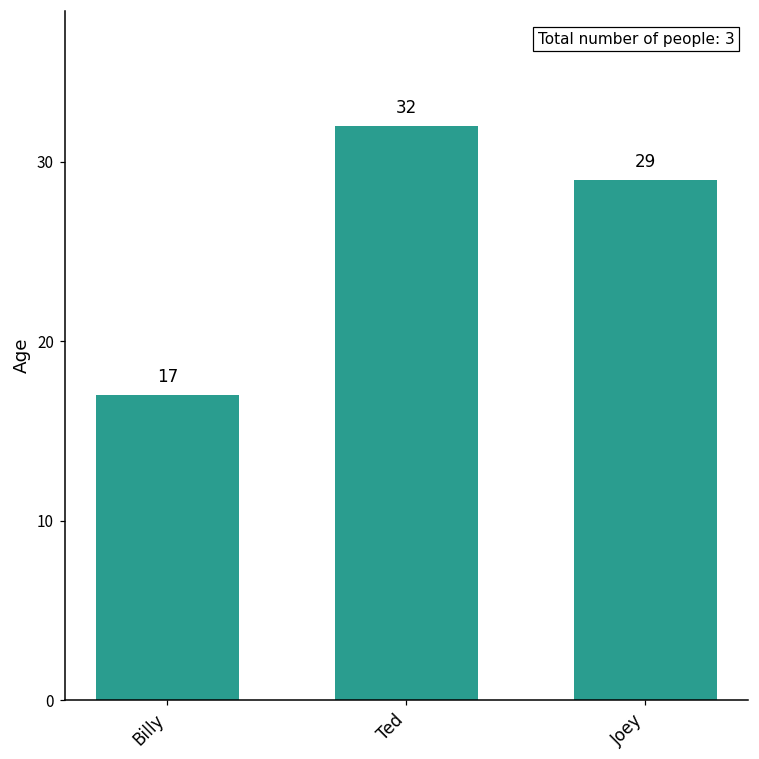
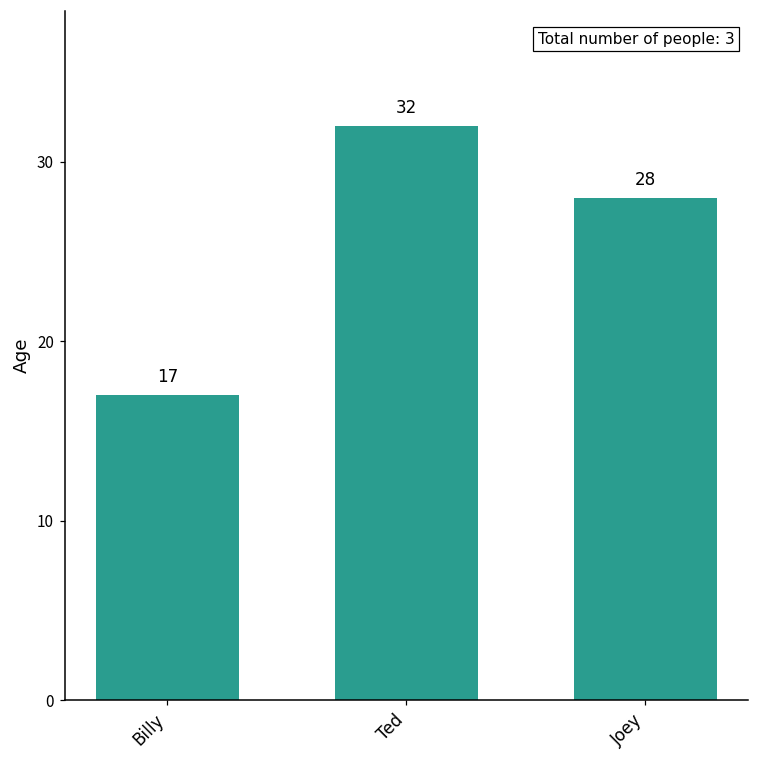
  {
    "Billy": 17,
    "Ted": 32,
-   "Joey": 29
+   "Joey": 28
  }
